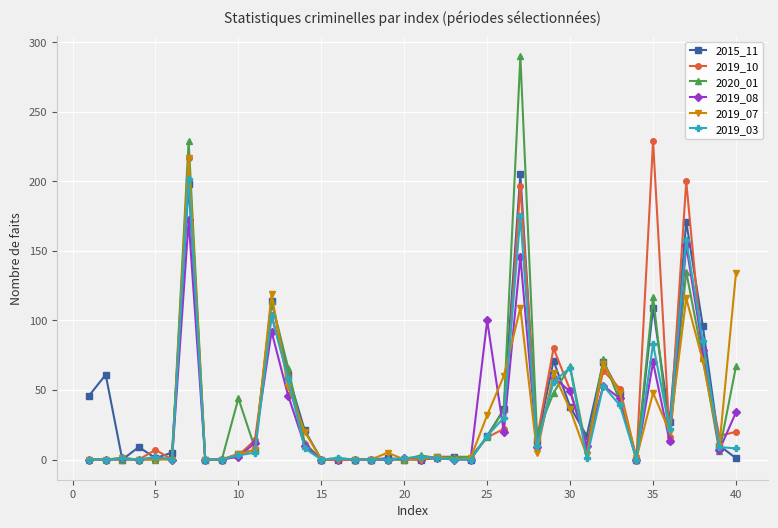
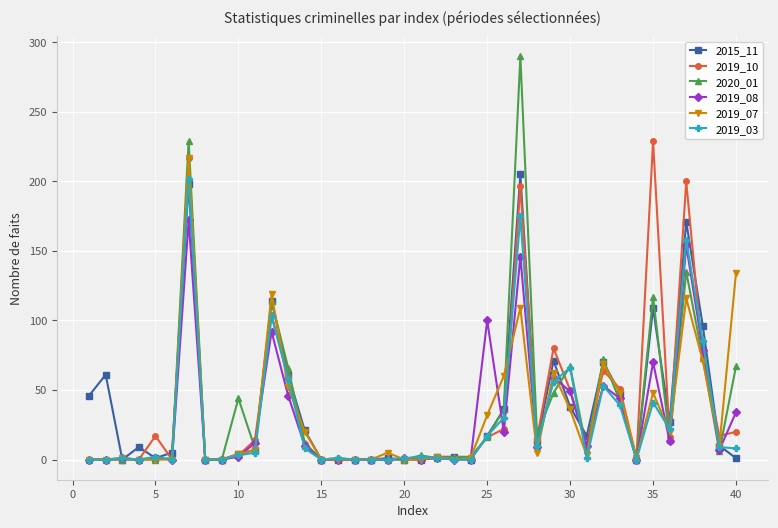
  {
    "2015_11": {
      "30": 38,
      "35": 109,
      "40": 1
    },
    "2019_10": {
-     "5": 7,
+     "5": 17,
      "35": 229,
      "40": 20
    },
    "2020_01": {
      "10": 44,
      "35": 117,
      "40": 67
    },
    "2019_08": {
      "25": 100,
      "35": 70,
      "40": 34
    },
    "2019_07": {
      "25": 32,
      "30": 36,
      "35": 48,
      "40": 134
    },
    "2019_03": {
-     "35": 83,
+     "35": 41,
      "40": 8
    }
  }
